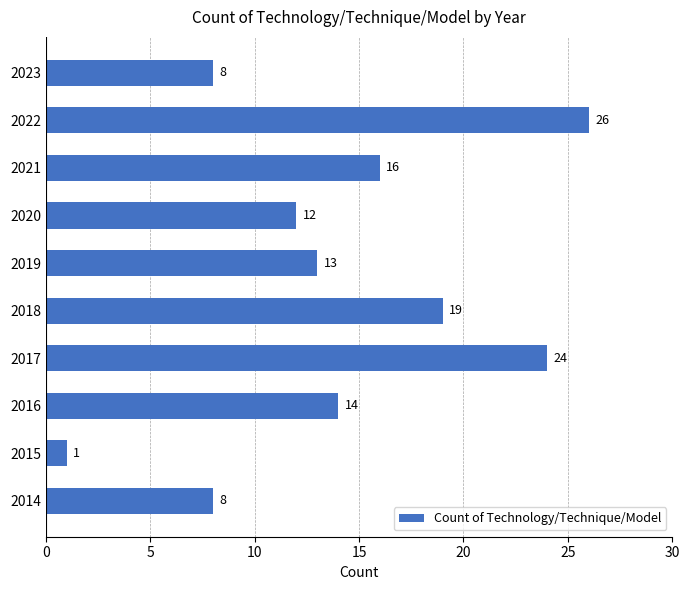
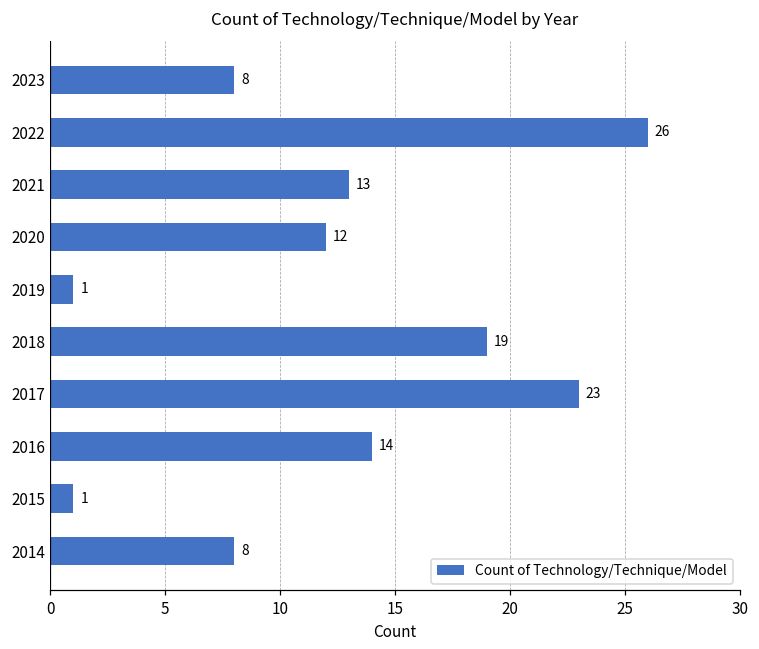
  {
    "2023": 8,
    "2022": 26,
-   "2021": 16,
+   "2021": 13,
    "2020": 12,
-   "2019": 13,
+   "2019": 1,
    "2018": 19,
-   "2017": 24,
+   "2017": 23,
    "2016": 14,
    "2015": 1,
    "2014": 8
  }
